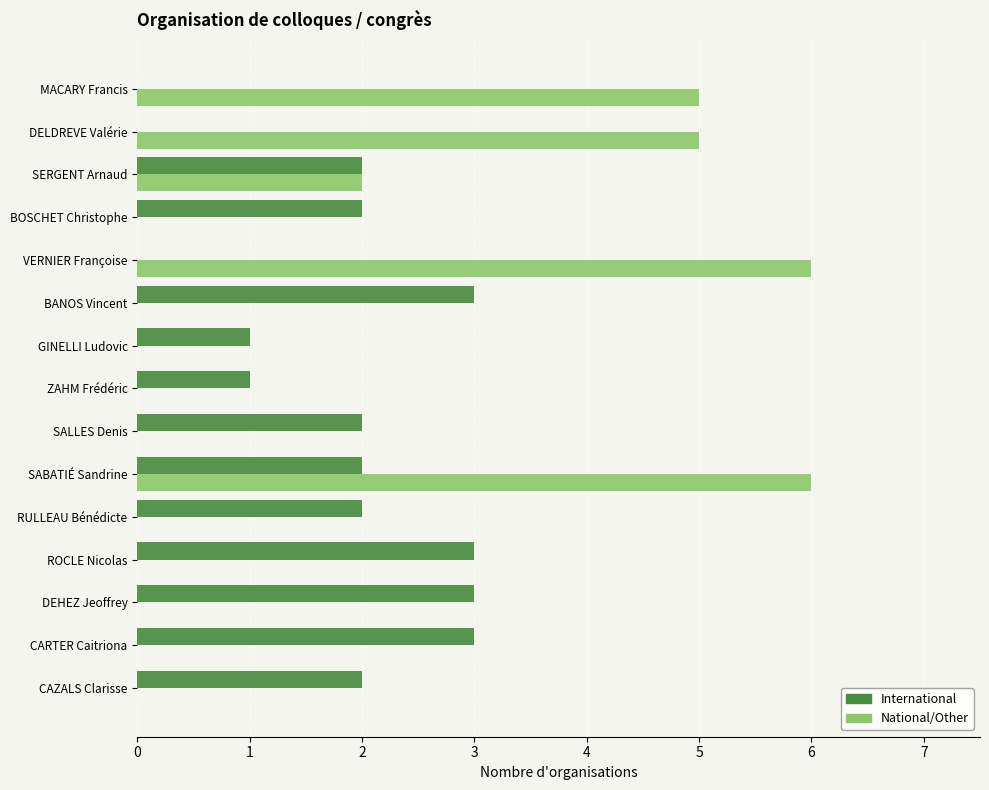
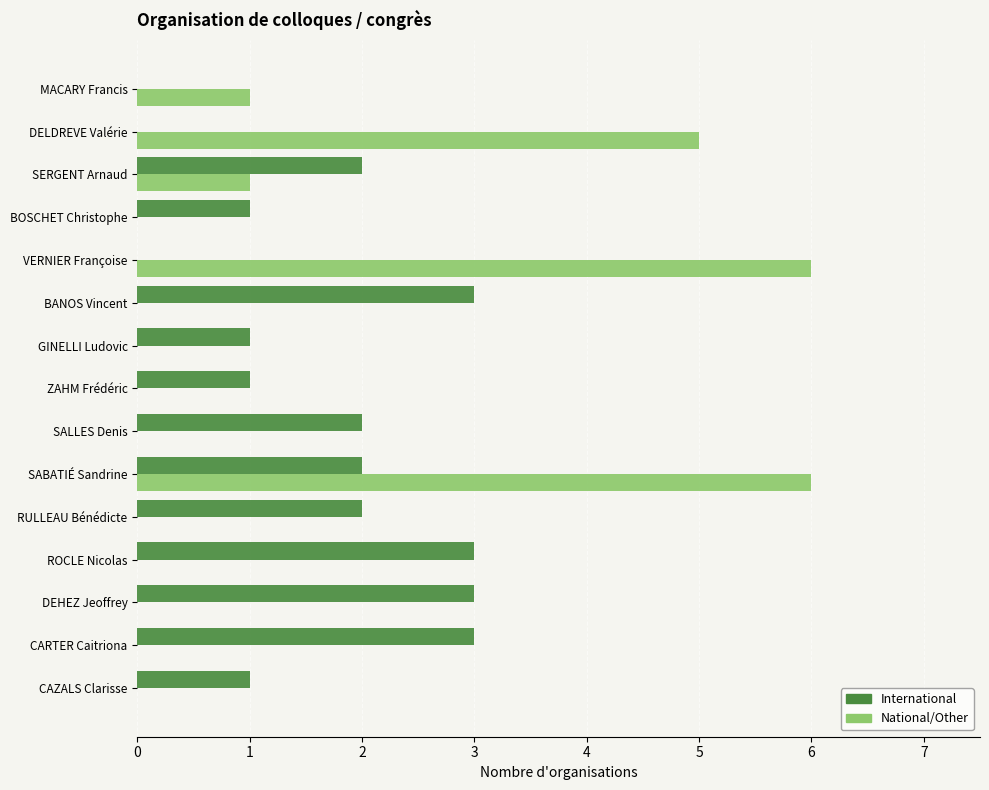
  {
    "International": {
      "MACARY Francis": 0,
      "DELDREVE Valérie": 0,
      "SERGENT Arnaud": 2,
-     "BOSCHET Christophe": 2,
+     "BOSCHET Christophe": 1,
      "VERNIER Françoise": 0,
      "BANOS Vincent": 3,
      "GINELLI Ludovic": 1,
      "ZAHM Frédéric": 1,
      "SALLES Denis": 2,
      "SABATIÉ Sandrine": 2,
      "RULLEAU Bénédicte": 2,
      "ROCLE Nicolas": 3,
      "DEHEZ Jeoffrey": 3,
      "CARTER Caitriona": 3,
-     "CAZALS Clarisse": 2
+     "CAZALS Clarisse": 1
    },
    "National/Other": {
-     "MACARY Francis": 5,
+     "MACARY Francis": 1,
      "DELDREVE Valérie": 5,
-     "SERGENT Arnaud": 2,
+     "SERGENT Arnaud": 1,
      "BOSCHET Christophe": 0,
      "VERNIER Françoise": 6,
      "BANOS Vincent": 0,
      "GINELLI Ludovic": 0,
      "ZAHM Frédéric": 0,
      "SALLES Denis": 0,
      "SABATIÉ Sandrine": 6,
      "RULLEAU Bénédicte": 0,
      "ROCLE Nicolas": 0,
      "DEHEZ Jeoffrey": 0,
      "CARTER Caitriona": 0,
      "CAZALS Clarisse": 0
    }
  }
